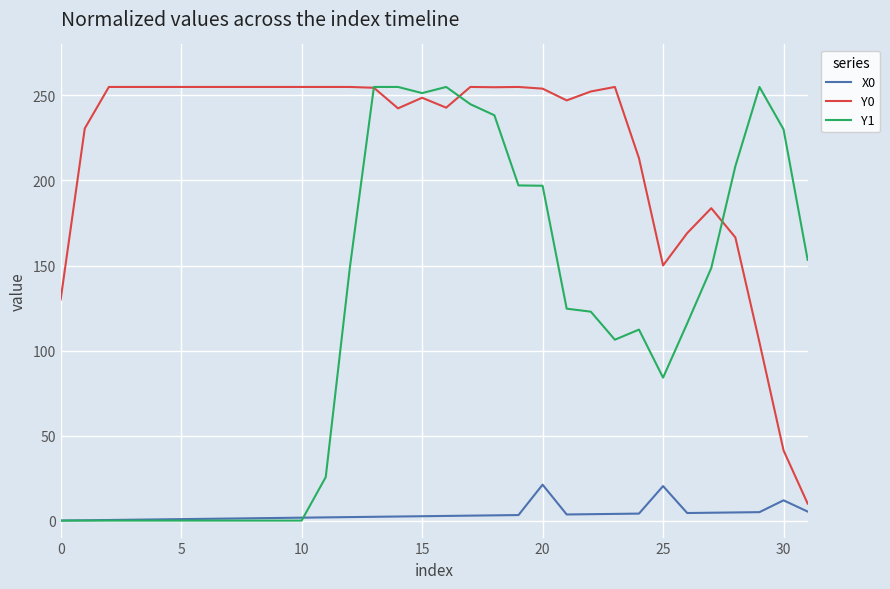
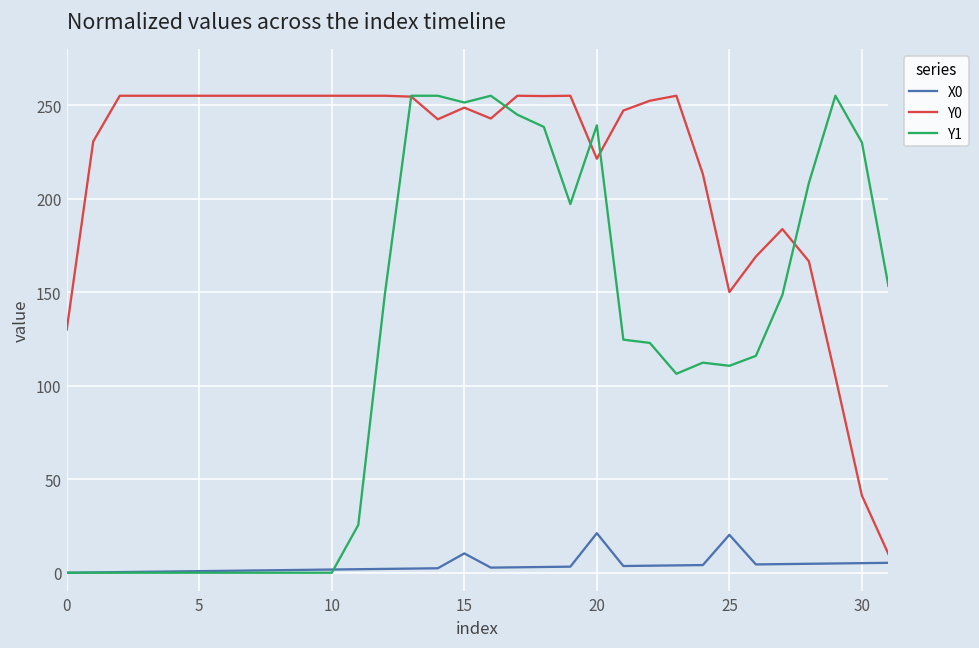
  {
    "X0": {
      "10": 2,
-     "15": 3,
+     "15": 10,
      "20": 21,
      "25": 20,
-     "30": 12
+     "30": 5
    },
    "Y0": {
      "0": 130,
      "5": 255,
      "10": 255,
      "15": 249,
-     "20": 254,
+     "20": 221,
      "25": 150,
      "30": 41
    },
    "Y1": {
      "10": 0,
      "15": 251,
-     "20": 197,
-     "25": 84,
+     "20": 239,
+     "25": 111,
      "30": 230
    }
  }
